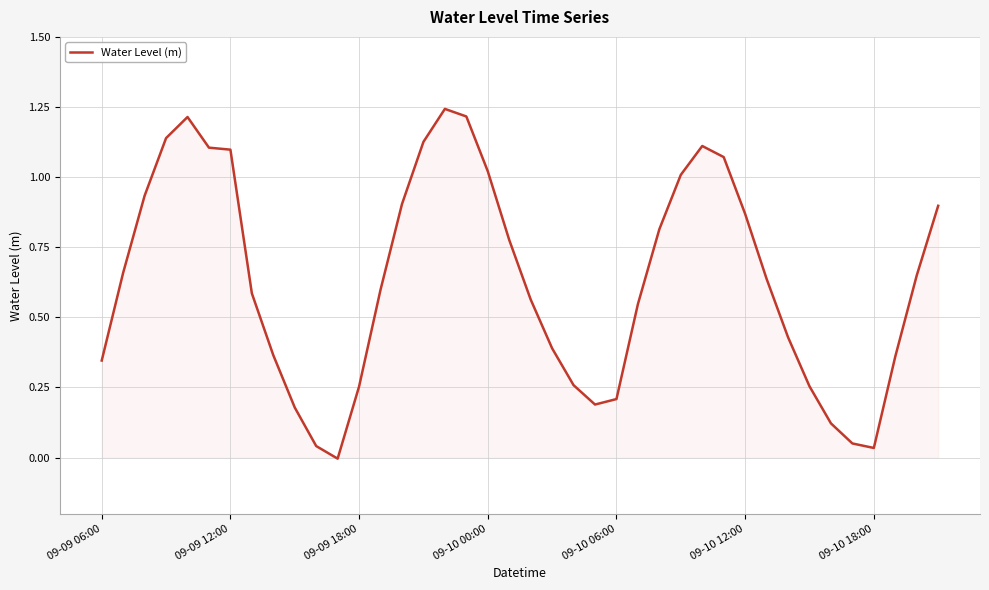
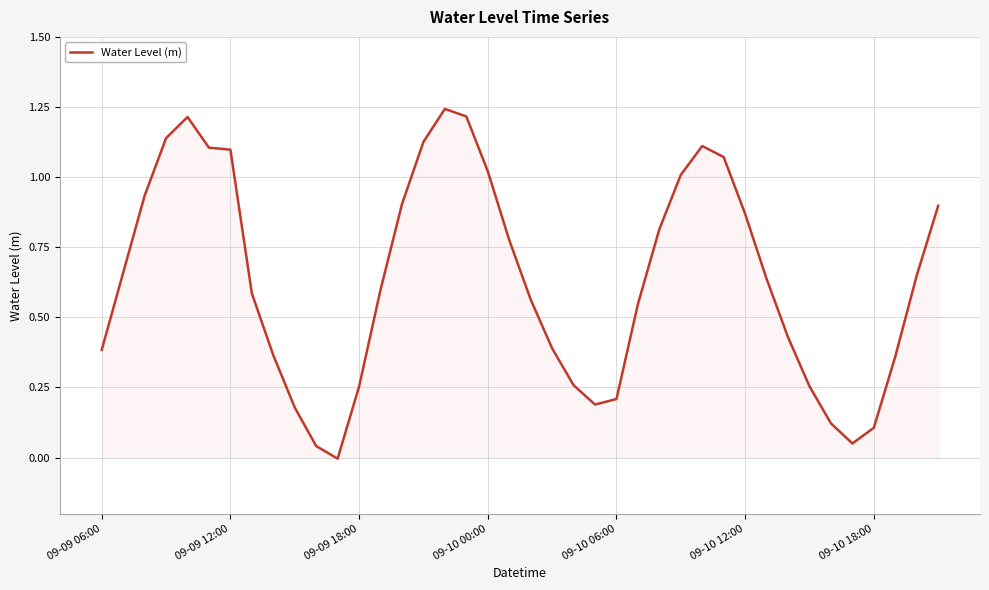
  {
    "Water Level (m)": {
-     "09-09 06:00": 0.35,
-     "09-10 18:00": 0.03
+     "09-09 06:00": 0.38,
+     "09-10 18:00": 0.11
    }
  }
